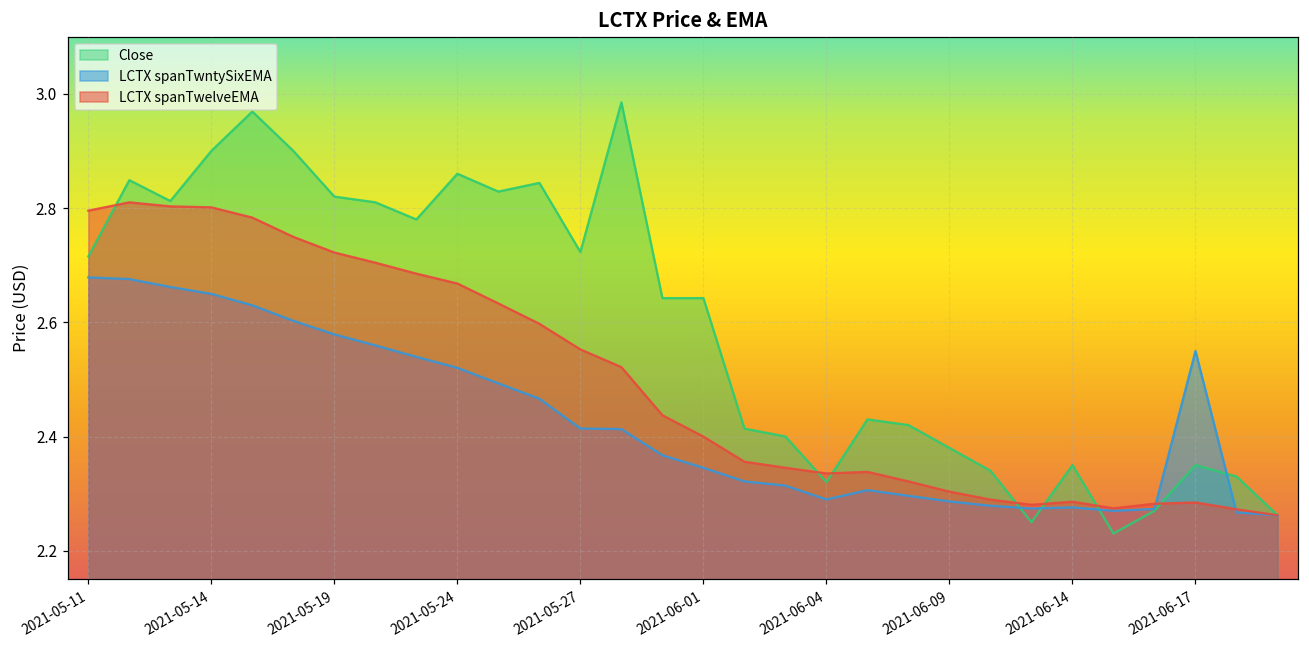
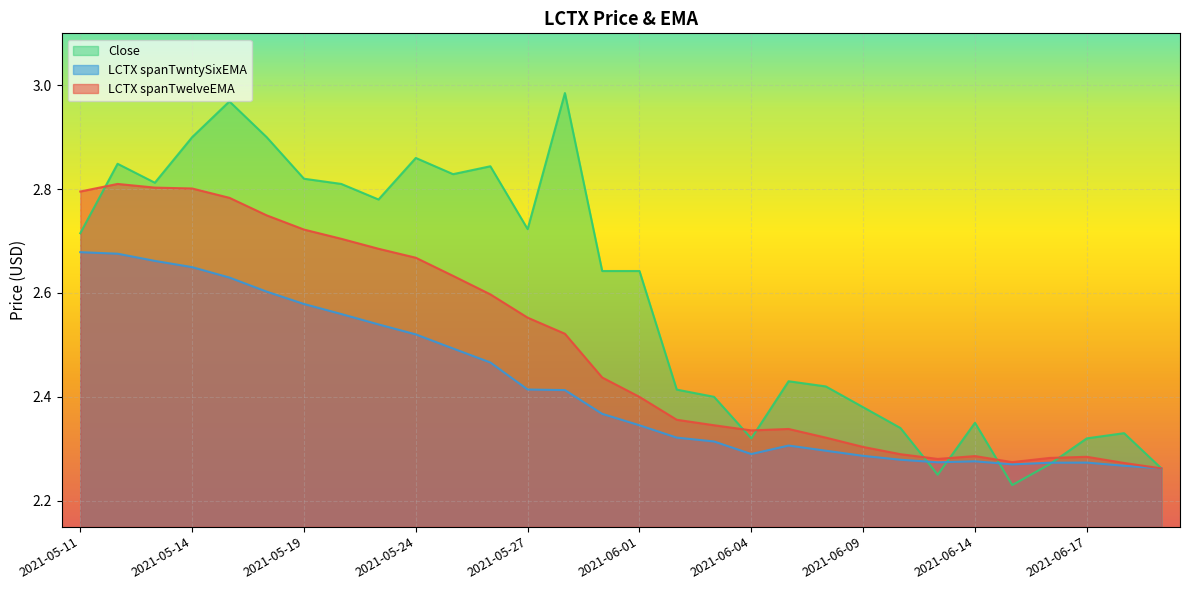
  {
    "Close": {
      "2021-05-11": 2.72,
      "2021-05-14": 2.90,
      "2021-05-19": 2.82,
      "2021-05-24": 2.86,
      "2021-05-27": 2.72,
      "2021-06-04": 2.32,
      "2021-06-09": 2.38,
      "2021-06-14": 2.35,
-     "2021-06-17": 2.35
+     "2021-06-17": 2.32
    },
    "LCTX spanTwntySixEMA": {
      "2021-05-11": 2.68,
      "2021-05-14": 2.65,
      "2021-05-19": 2.58,
      "2021-05-24": 2.52,
      "2021-05-27": 2.41,
      "2021-06-04": 2.29,
      "2021-06-09": 2.29,
      "2021-06-14": 2.28,
-     "2021-06-17": 2.55
+     "2021-06-17": 2.27
    },
    "LCTX spanTwelveEMA": {
      "2021-05-11": 2.80,
      "2021-05-14": 2.80,
      "2021-05-19": 2.72,
      "2021-05-24": 2.67,
      "2021-05-27": 2.55,
      "2021-06-04": 2.34,
      "2021-06-09": 2.30,
      "2021-06-14": 2.29,
      "2021-06-17": 2.28
    }
  }
